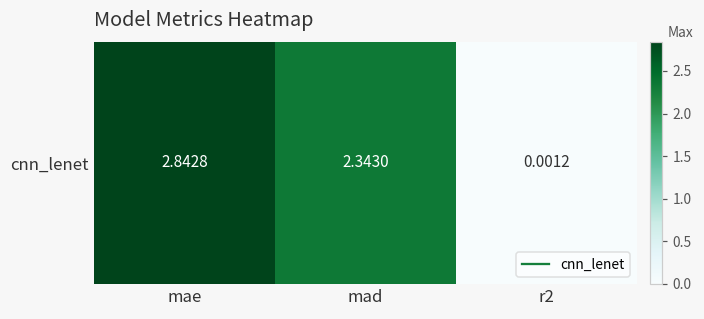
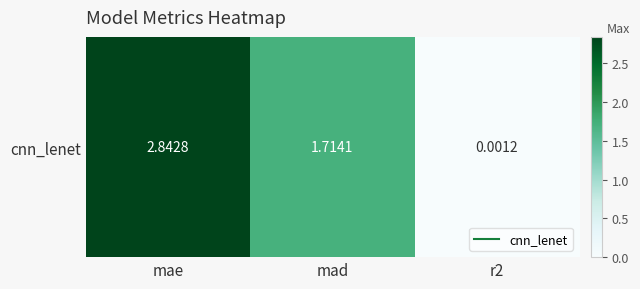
  {
    "cnn_lenet": {
      "mae": 2.8428,
-     "mad": 2.3430,
+     "mad": 1.7141,
      "r2": 0.0012
    }
  }
